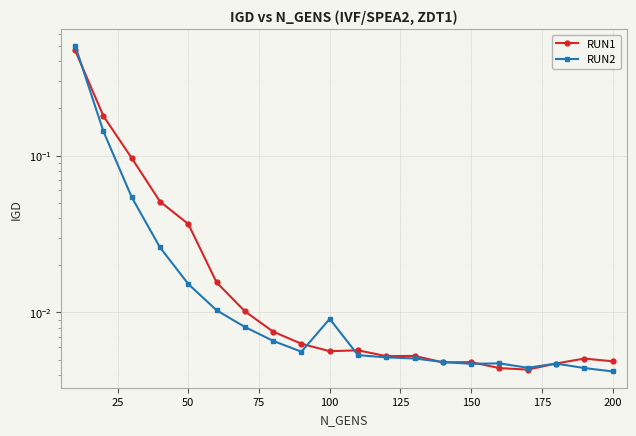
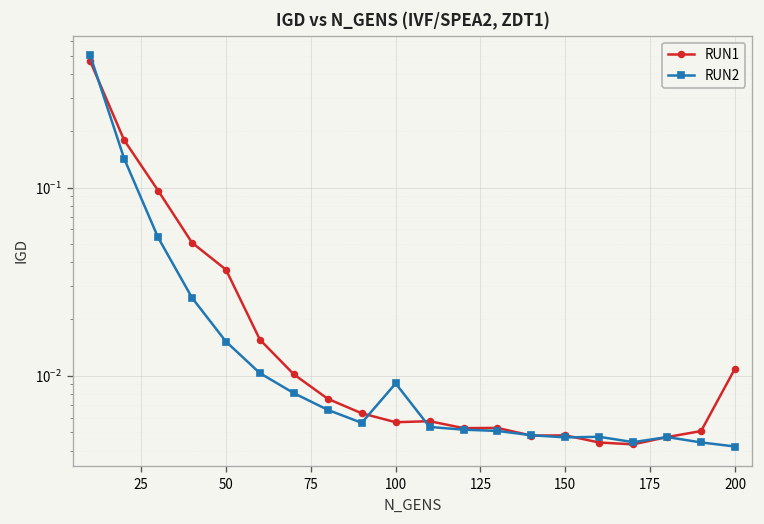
  {
    "RUN1": {
      "50": 0.037,
      "100": 0.0057,
-     "200": 0.0049
+     "200": 0.011
    },
    "RUN2": {
      "50": 0.015,
      "100": 0.009,
      "200": 0.0042
    }
  }
